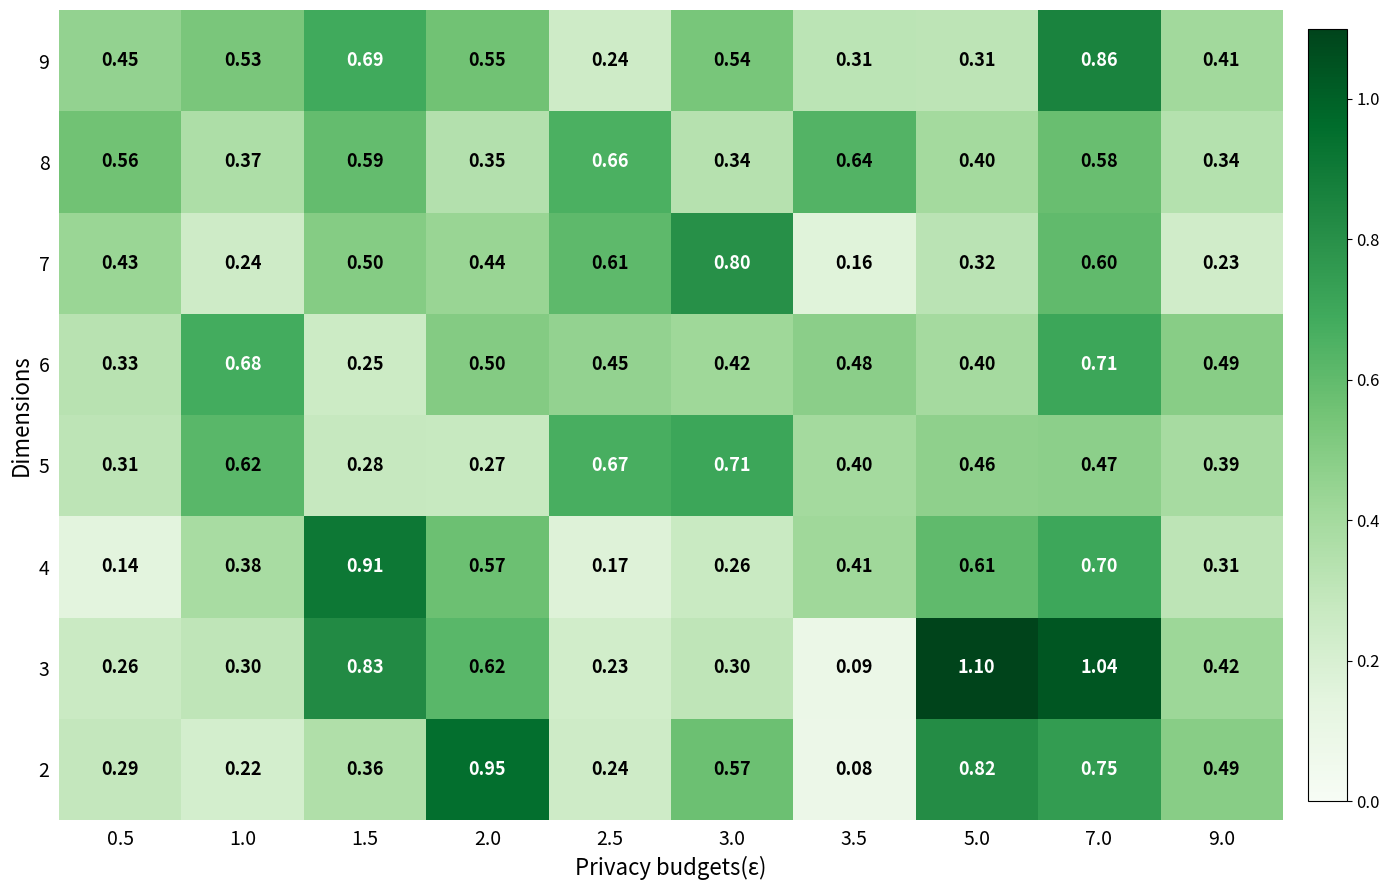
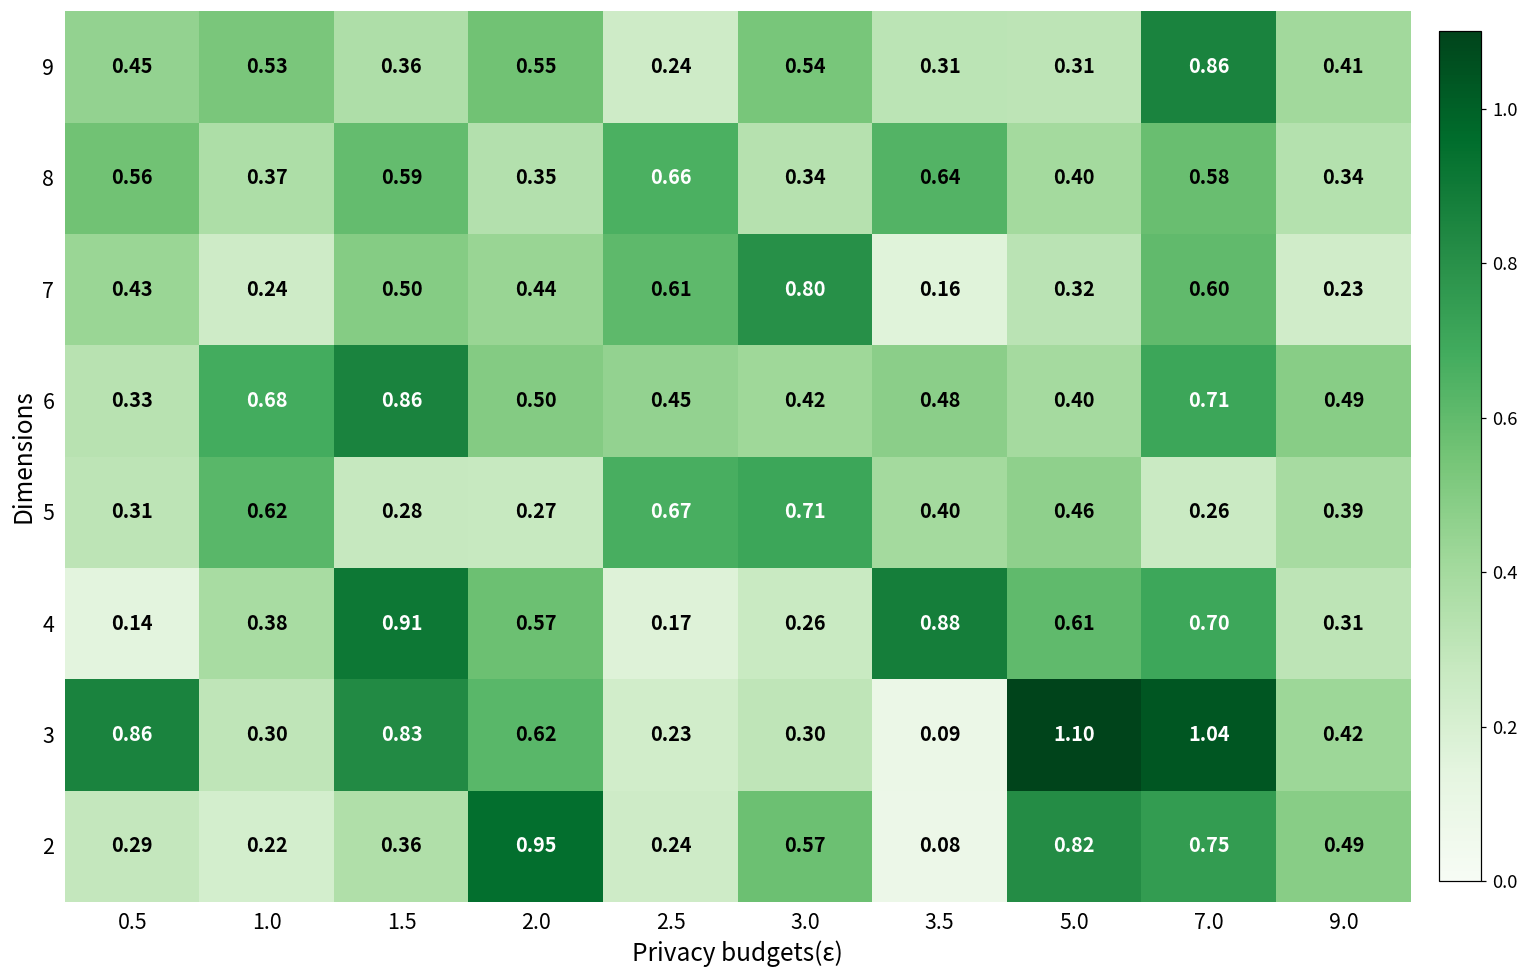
  {
    "9": {
      "0.5": 0.45,
      "1.0": 0.53,
-     "1.5": 0.69,
+     "1.5": 0.36,
      "2.0": 0.55,
      "2.5": 0.24,
      "3.0": 0.54,
      "3.5": 0.31,
      "5.0": 0.31,
      "7.0": 0.86,
      "9.0": 0.41
    },
    "8": {
      "0.5": 0.56,
      "1.0": 0.37,
      "1.5": 0.59,
      "2.0": 0.35,
      "2.5": 0.66,
      "3.0": 0.34,
      "3.5": 0.64,
      "5.0": 0.40,
      "7.0": 0.58,
      "9.0": 0.34
    },
    "7": {
      "0.5": 0.43,
      "1.0": 0.24,
      "1.5": 0.50,
      "2.0": 0.44,
      "2.5": 0.61,
      "3.0": 0.80,
      "3.5": 0.16,
      "5.0": 0.32,
      "7.0": 0.60,
      "9.0": 0.23
    },
    "6": {
      "0.5": 0.33,
      "1.0": 0.68,
-     "1.5": 0.25,
+     "1.5": 0.86,
      "2.0": 0.50,
      "2.5": 0.45,
      "3.0": 0.42,
      "3.5": 0.48,
      "5.0": 0.40,
      "7.0": 0.71,
      "9.0": 0.49
    },
    "5": {
      "0.5": 0.31,
      "1.0": 0.62,
      "1.5": 0.28,
      "2.0": 0.27,
      "2.5": 0.67,
      "3.0": 0.71,
      "3.5": 0.40,
      "5.0": 0.46,
-     "7.0": 0.47,
+     "7.0": 0.26,
      "9.0": 0.39
    },
    "4": {
      "0.5": 0.14,
      "1.0": 0.38,
      "1.5": 0.91,
      "2.0": 0.57,
      "2.5": 0.17,
      "3.0": 0.26,
-     "3.5": 0.41,
+     "3.5": 0.88,
      "5.0": 0.61,
      "7.0": 0.70,
      "9.0": 0.31
    },
    "3": {
-     "0.5": 0.26,
+     "0.5": 0.86,
      "1.0": 0.30,
      "1.5": 0.83,
      "2.0": 0.62,
      "2.5": 0.23,
      "3.0": 0.30,
      "3.5": 0.09,
      "5.0": 1.10,
      "7.0": 1.04,
      "9.0": 0.42
    },
    "2": {
      "0.5": 0.29,
      "1.0": 0.22,
      "1.5": 0.36,
      "2.0": 0.95,
      "2.5": 0.24,
      "3.0": 0.57,
      "3.5": 0.08,
      "5.0": 0.82,
      "7.0": 0.75,
      "9.0": 0.49
    }
  }
